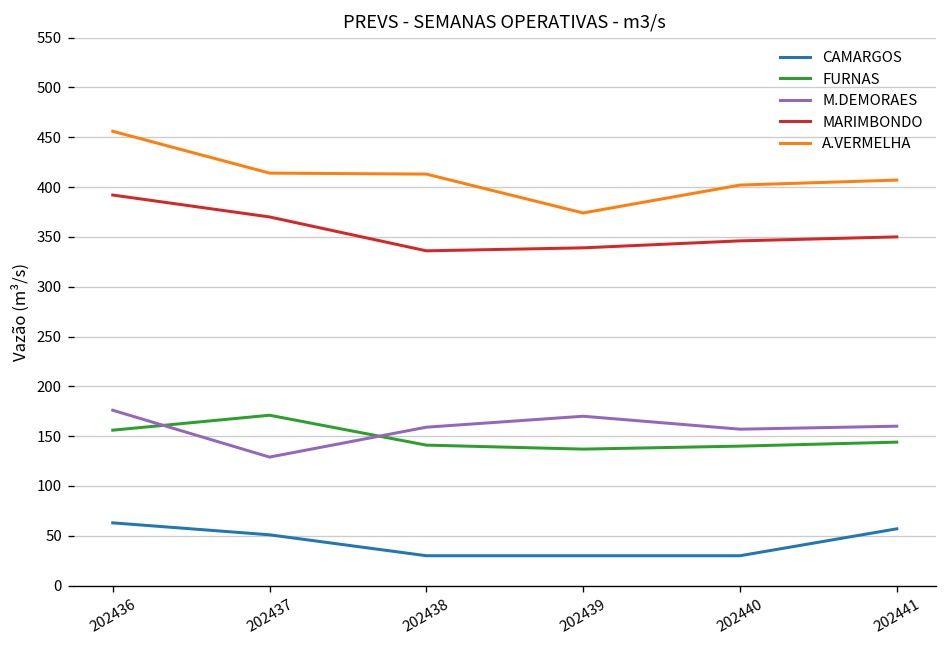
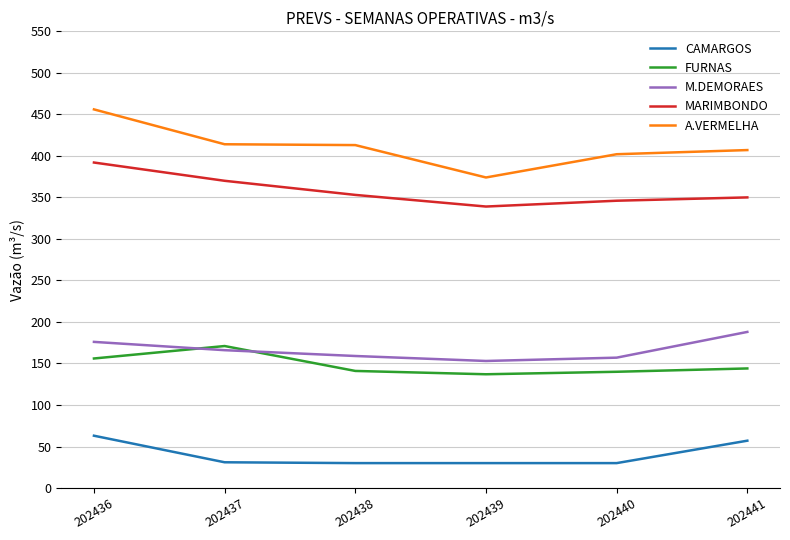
  {
    "CAMARGOS": {
      "202436": 60,
-     "202437": 50,
+     "202437": 30,
      "202438": 30,
      "202439": 30,
      "202440": 30,
      "202441": 60
    },
    "FURNAS": {
      "202436": 160,
      "202437": 170,
      "202438": 140,
      "202439": 140,
      "202440": 140,
      "202441": 140
    },
    "M.DEMORAES": {
      "202436": 180,
-     "202437": 130,
+     "202437": 170,
      "202438": 160,
-     "202439": 170,
+     "202439": 150,
      "202440": 160,
-     "202441": 160
+     "202441": 190
    },
    "MARIMBONDO": {
      "202436": 390,
      "202437": 370,
-     "202438": 340,
+     "202438": 350,
      "202439": 340,
      "202440": 350,
      "202441": 350
    },
    "A.VERMELHA": {
      "202436": 460,
      "202437": 410,
      "202438": 410,
      "202439": 370,
      "202440": 400,
      "202441": 410
    }
  }
